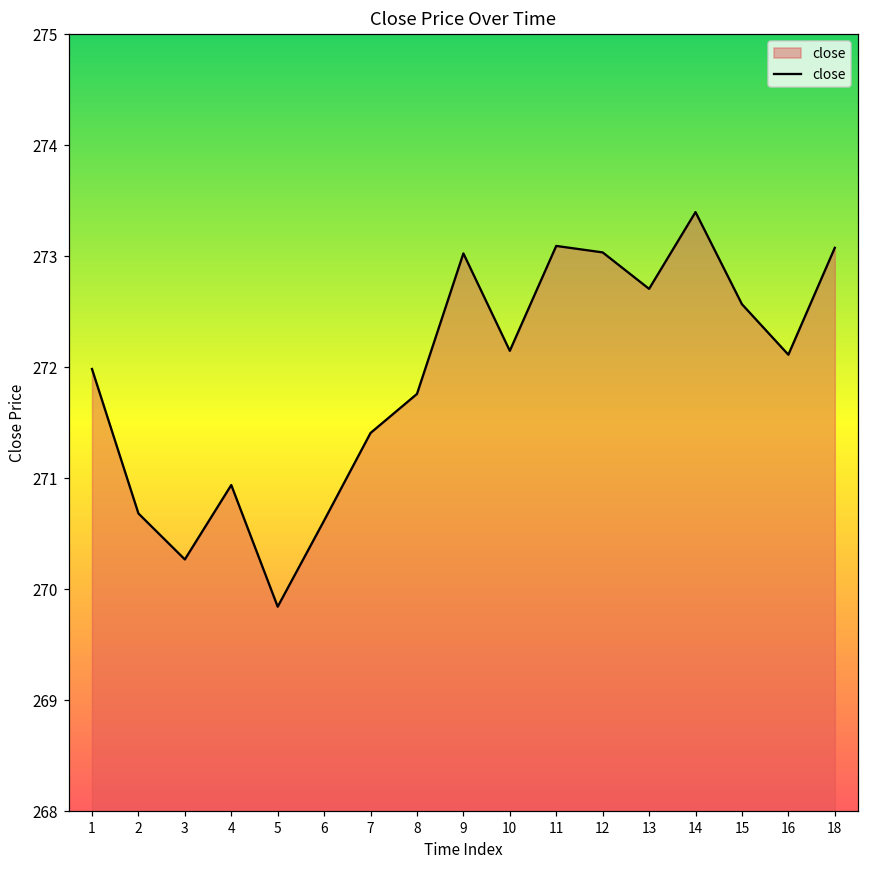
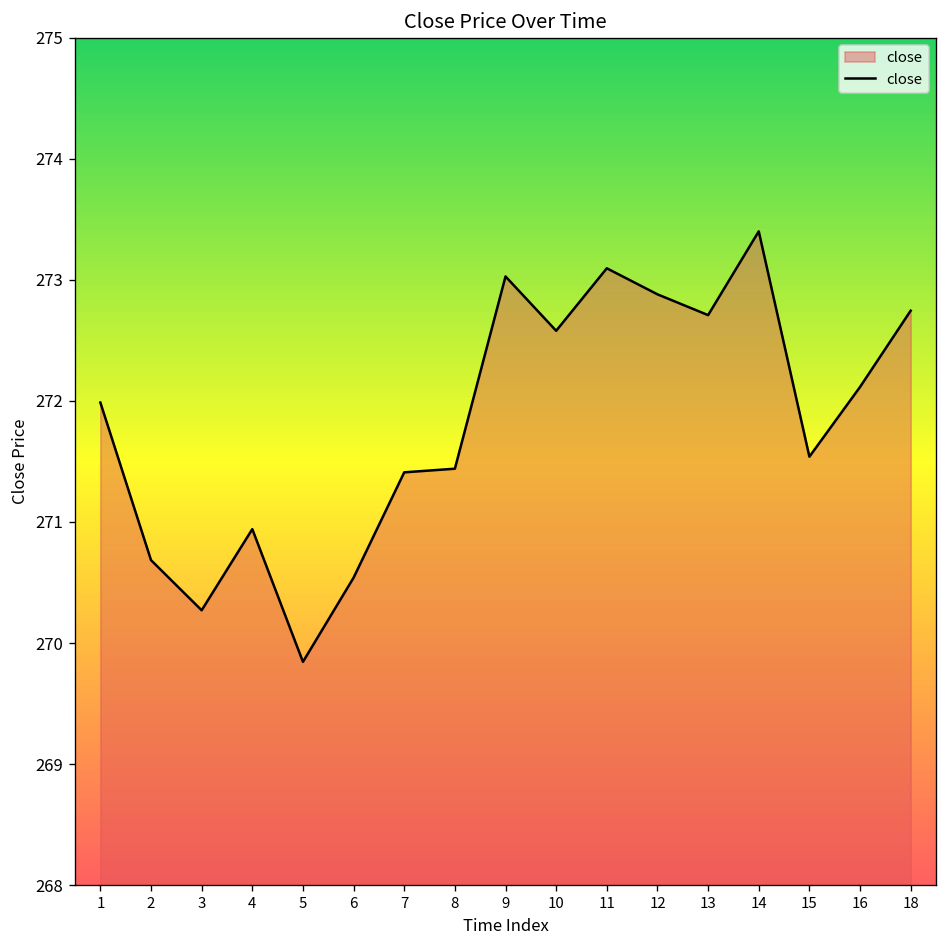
  {
    "1": 271.99,
    "2": 270.68,
    "3": 270.27,
    "4": 270.94,
    "5": 269.85,
-   "6": 270.62,
+   "6": 270.54,
    "7": 271.41,
-   "8": 271.76,
+   "8": 271.44,
    "9": 273.03,
-   "10": 272.15,
+   "10": 272.58,
    "11": 273.10,
-   "12": 273.04,
+   "12": 272.88,
    "13": 272.71,
    "14": 273.40,
-   "15": 272.57,
+   "15": 271.54,
    "16": 272.11,
-   "18": 273.08
+   "18": 272.74
  }
